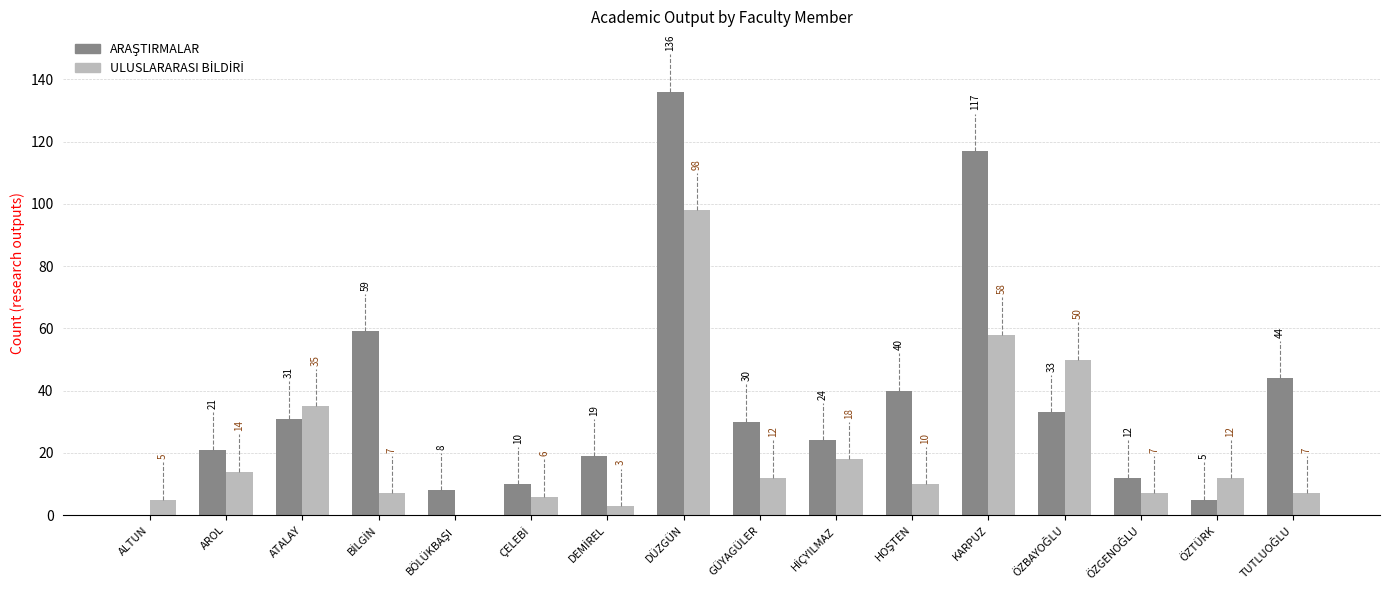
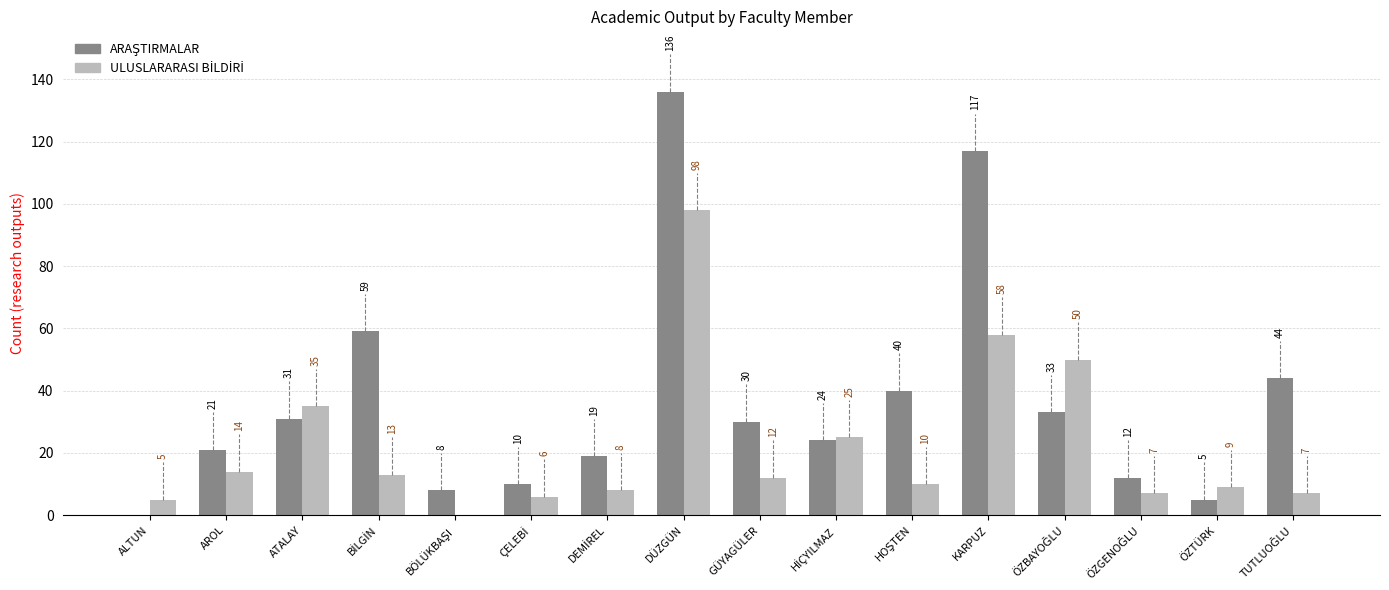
  {
    "ULUSLARARASI BİLDİRİ": {
-     "BİLGİN": 7,
-     "DEMİREL": 3,
-     "HİÇYILMAZ": 18,
-     "ÖZTÜRK": 12
+     "BİLGİN": 13,
+     "DEMİREL": 8,
+     "HİÇYILMAZ": 25,
+     "ÖZTÜRK": 9
    }
  }
